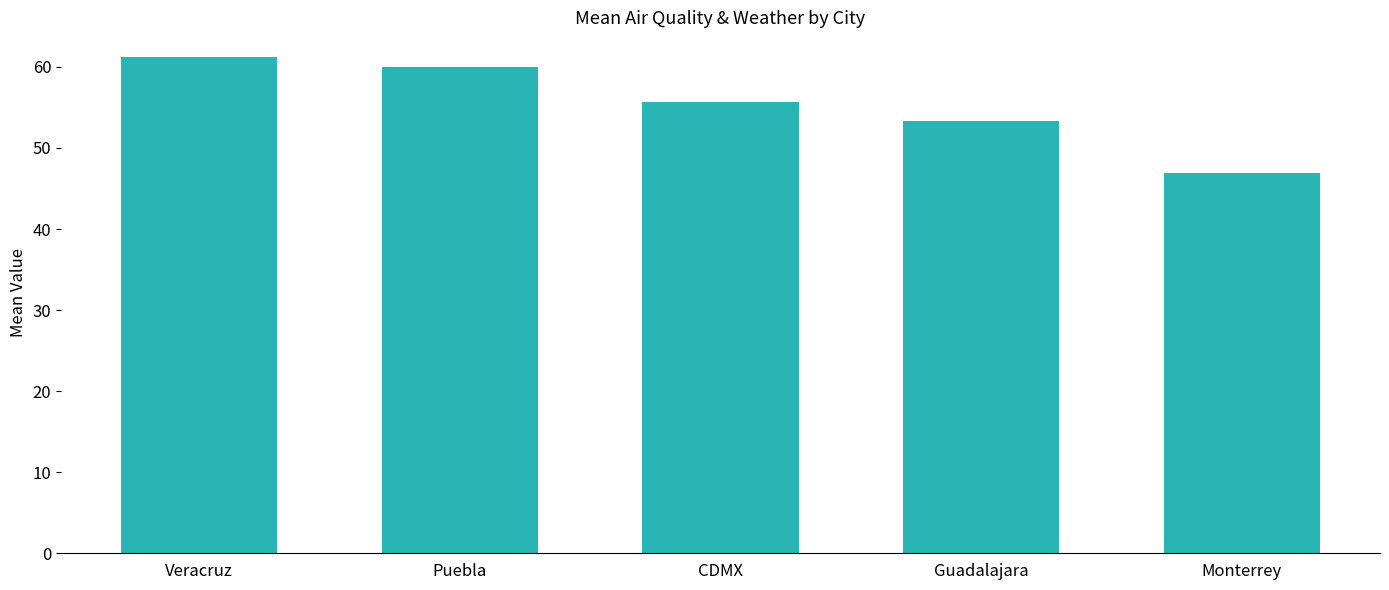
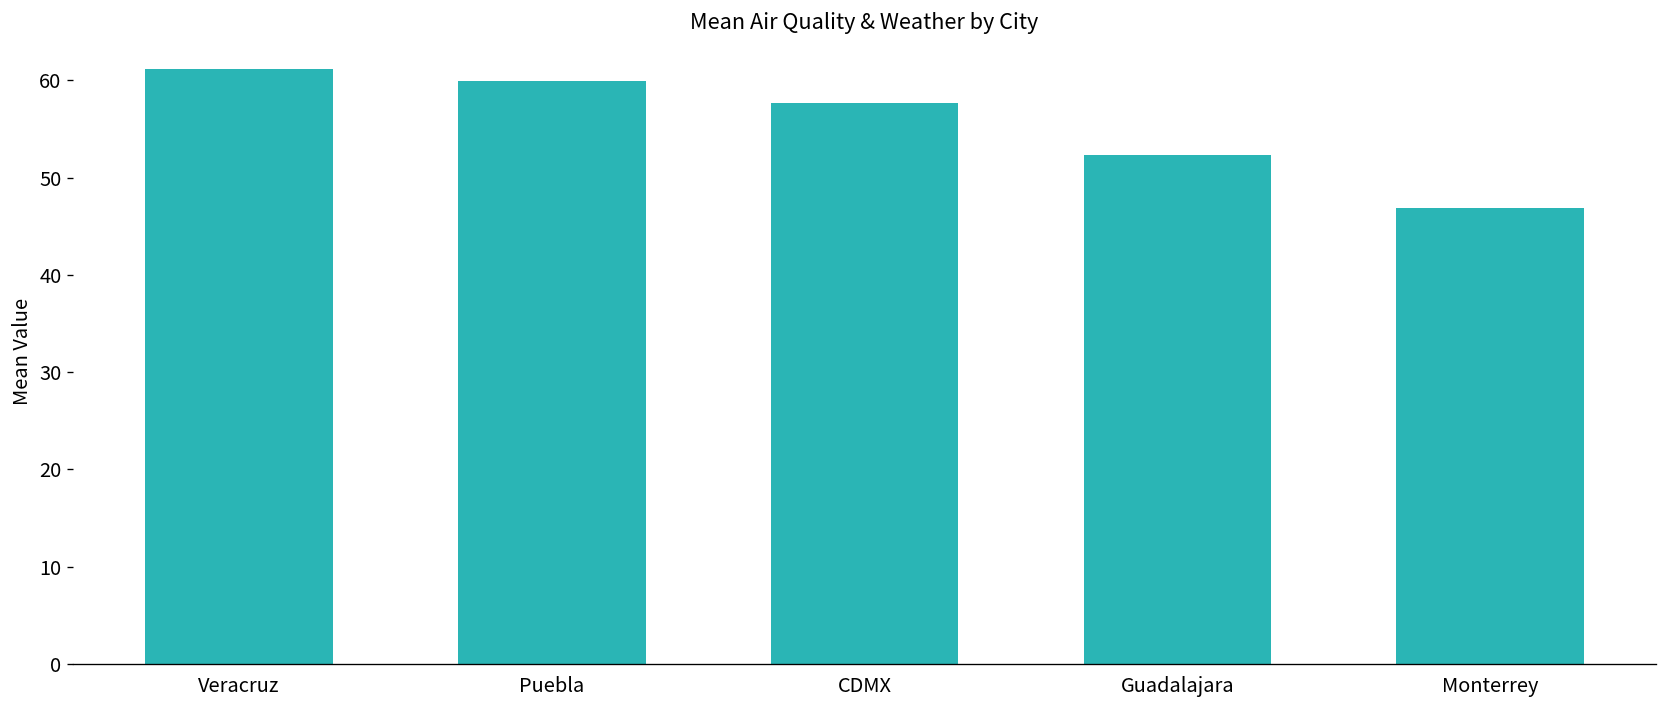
  {
    "Veracruz": 61,
    "Puebla": 60,
-   "CDMX": 56,
-   "Guadalajara": 53,
+   "CDMX": 58,
+   "Guadalajara": 52,
    "Monterrey": 47
  }
